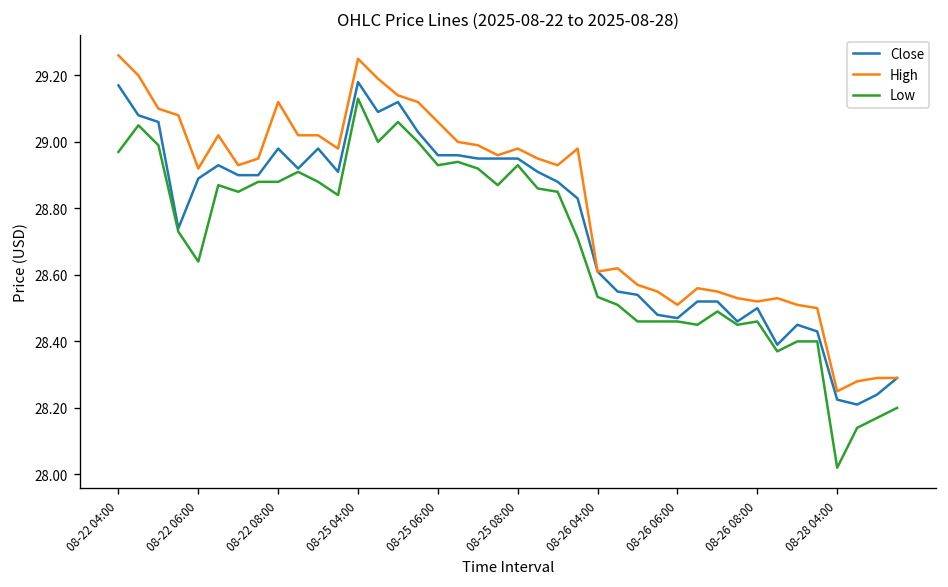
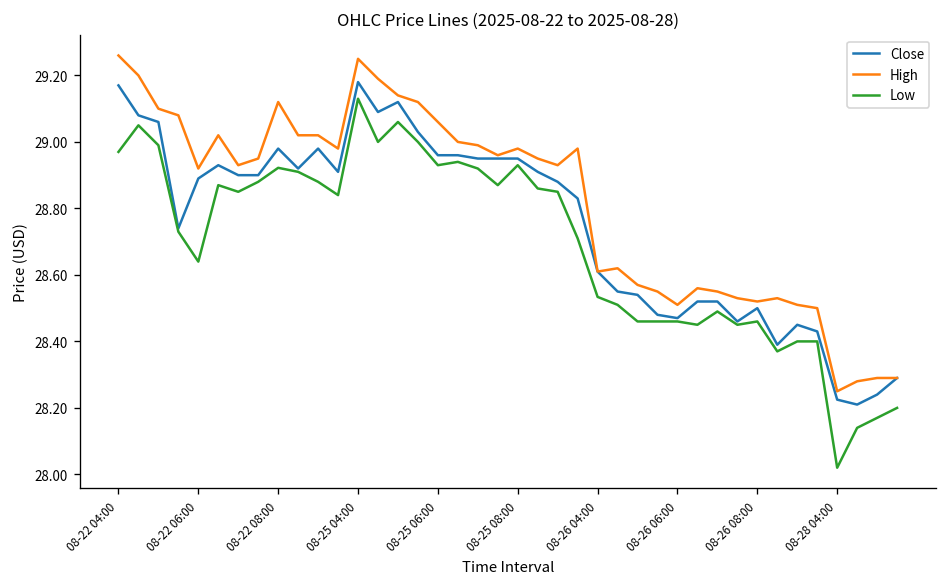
  {
    "Close": {
      "08-22 04:00": 29.17,
      "08-22 06:00": 28.89,
      "08-22 08:00": 28.98,
      "08-25 04:00": 29.18,
      "08-25 06:00": 28.96,
      "08-25 08:00": 28.95,
      "08-26 06:00": 28.47,
      "08-26 08:00": 28.50,
      "08-28 04:00": 28.22
    },
    "High": {
      "08-22 04:00": 29.26,
      "08-22 06:00": 28.92,
      "08-22 08:00": 29.12,
      "08-25 04:00": 29.25,
      "08-25 06:00": 29.06,
      "08-25 08:00": 28.98,
      "08-26 06:00": 28.51,
      "08-26 08:00": 28.52,
      "08-28 04:00": 28.25
    },
    "Low": {
      "08-22 04:00": 28.97,
      "08-22 06:00": 28.64,
-     "08-22 08:00": 28.88,
+     "08-22 08:00": 28.92,
      "08-25 04:00": 29.13,
      "08-25 06:00": 28.93,
      "08-25 08:00": 28.93,
      "08-26 04:00": 28.53,
      "08-26 06:00": 28.46,
      "08-26 08:00": 28.46,
      "08-28 04:00": 28.02
    }
  }
